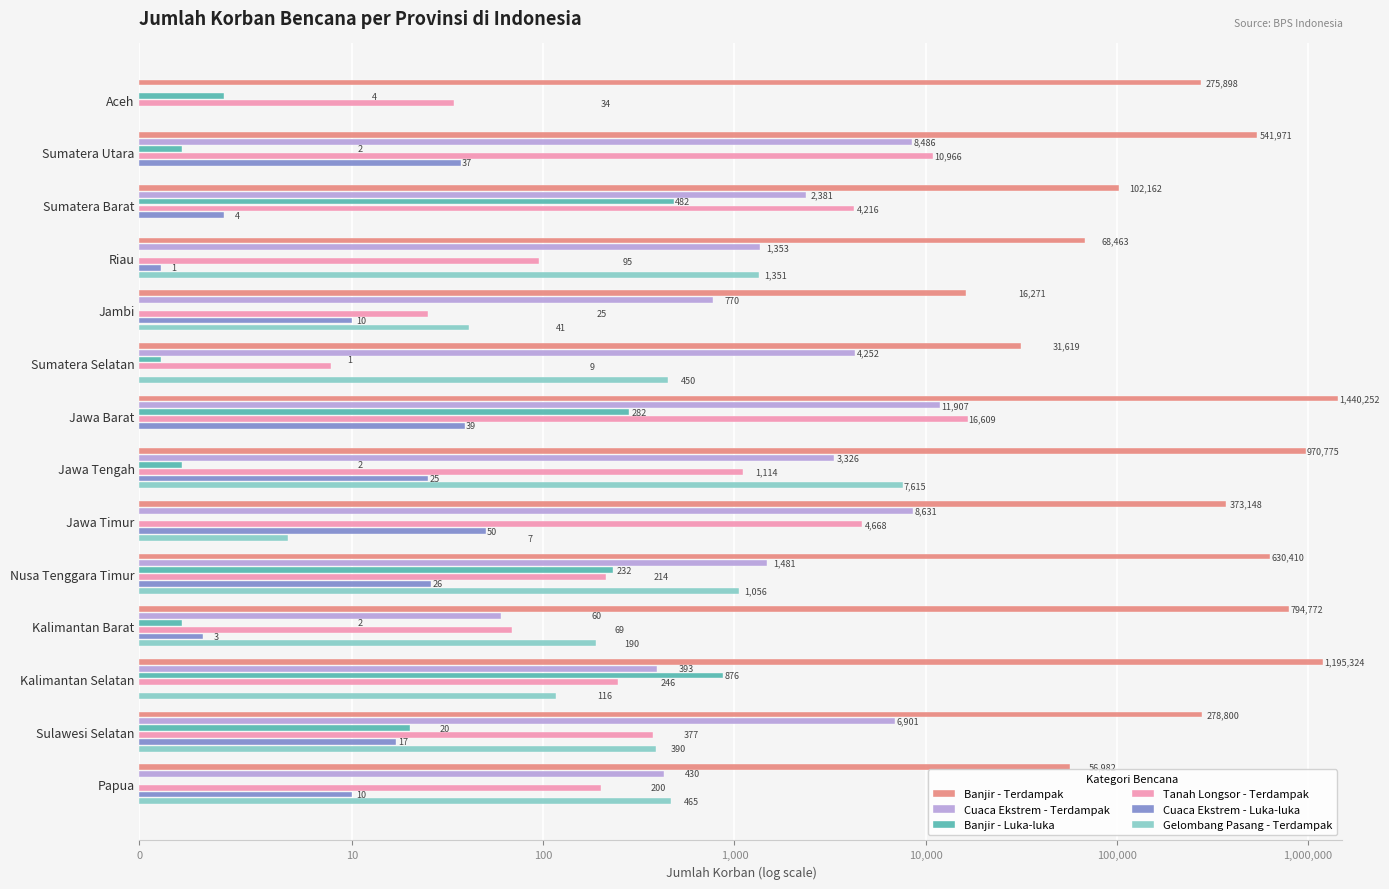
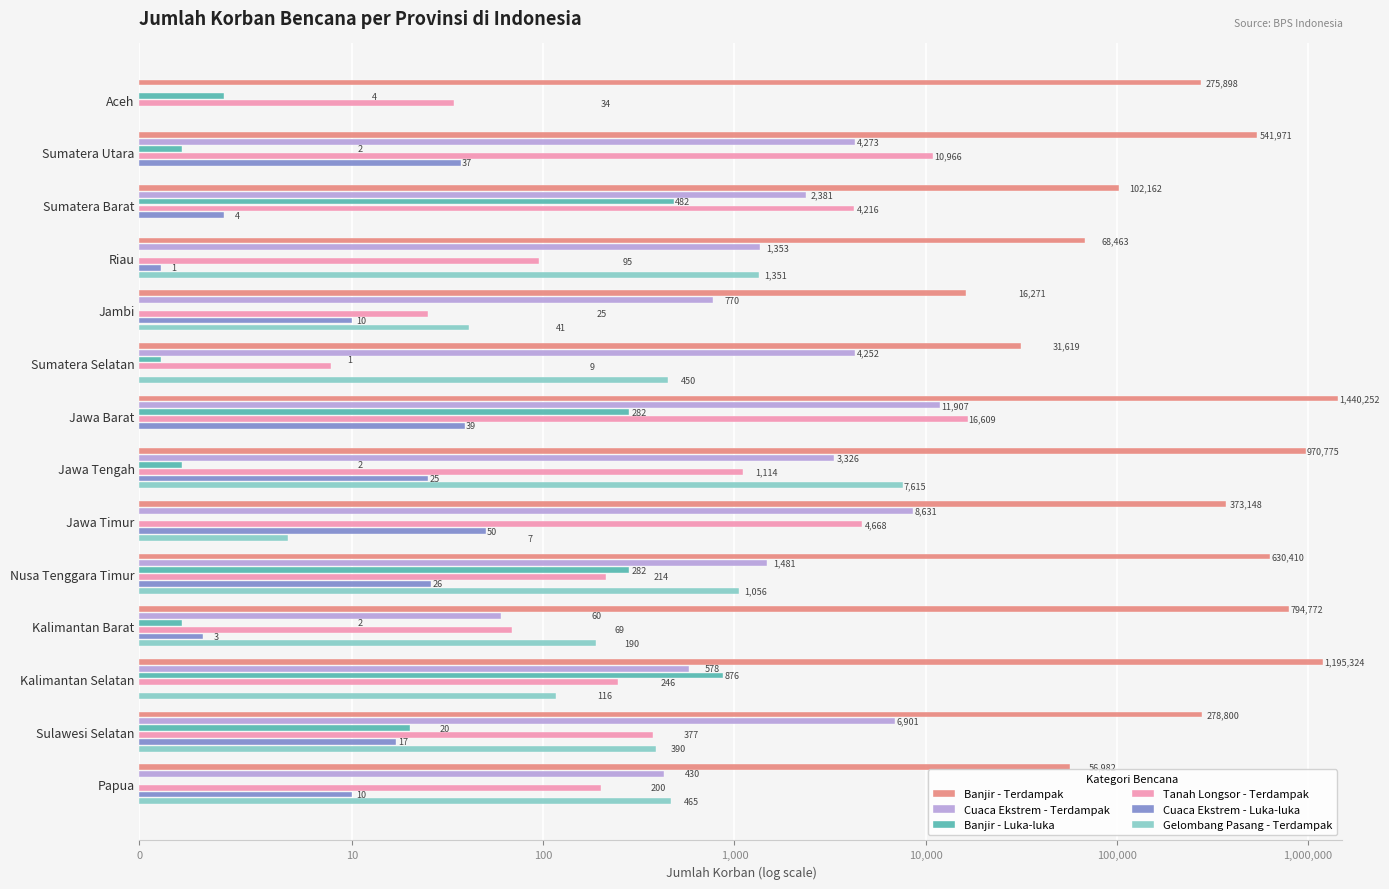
  {
    "Cuaca Ekstrem - Terdampak": {
-     "Sumatera Utara": "8,486",
+     "Sumatera Utara": "4,273",
      "Sumatera Barat": "2,381",
      "Riau": "1,353",
      "Jambi": "770",
      "Sumatera Selatan": "4,252",
      "Jawa Barat": "11,907",
      "Jawa Tengah": "3,326",
      "Jawa Timur": "8,631",
      "Nusa Tenggara Timur": "1,481",
-     "Kalimantan Selatan": "393",
+     "Kalimantan Selatan": "578",
      "Sulawesi Selatan": "6,901",
      "Papua": "430"
    },
    "Banjir - Luka-luka": {
      "Sumatera Barat": "482",
      "Jawa Barat": "282",
-     "Nusa Tenggara Timur": "232",
+     "Nusa Tenggara Timur": "282",
      "Kalimantan Selatan": "876"
    },
    "Cuaca Ekstrem - Luka-luka": {
      "Sumatera Utara": "37",
      "Sumatera Barat": "4",
      "Riau": "1",
      "Jambi": "10",
      "Jawa Barat": "39",
      "Jawa Tengah": "25",
      "Jawa Timur": "50",
      "Nusa Tenggara Timur": "26",
      "Kalimantan Barat": "3",
      "Sulawesi Selatan": "17",
      "Papua": "10"
    },
    "Gelombang Pasang - Terdampak": {
      "Riau": "1,351",
      "Sumatera Selatan": "450",
      "Jawa Tengah": "7,615",
      "Nusa Tenggara Timur": "1,056",
      "Sulawesi Selatan": "390",
      "Papua": "465"
    }
  }
